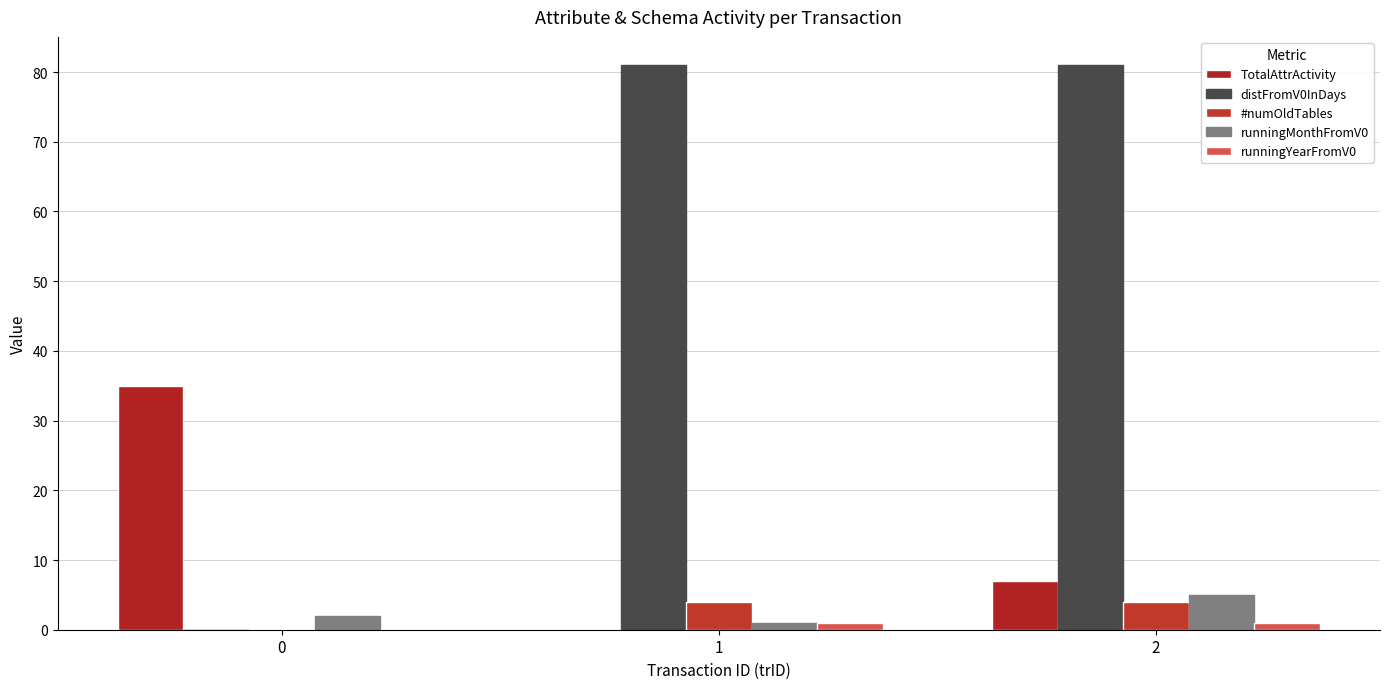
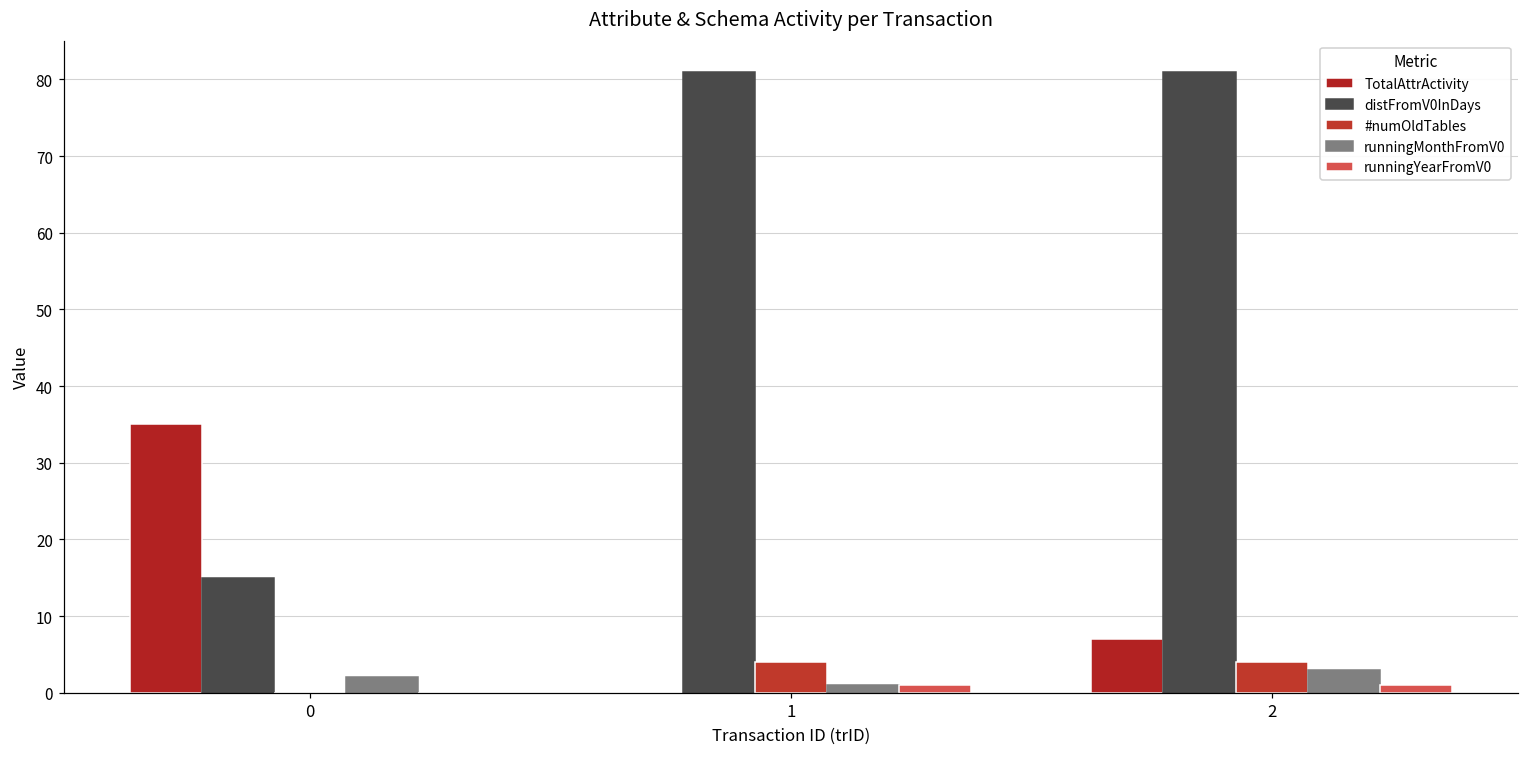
  {
    "distFromV0InDays": {
-     "0": 0,
+     "0": 15,
      "1": 81,
      "2": 81
    },
    "runningMonthFromV0": {
      "0": 2,
      "1": 1,
-     "2": 5
+     "2": 3
    }
  }
